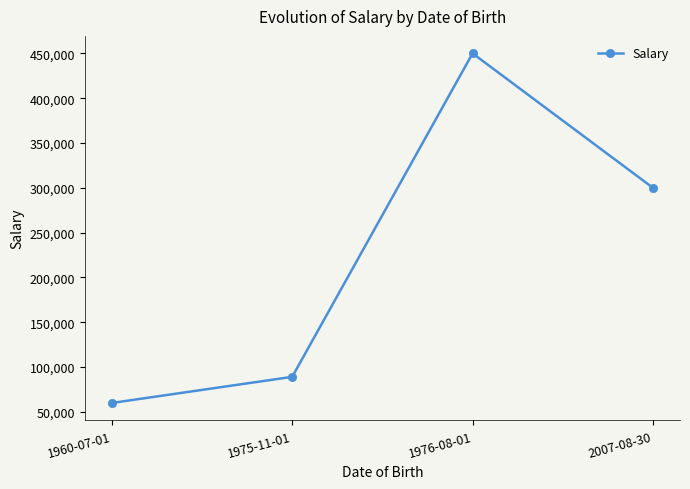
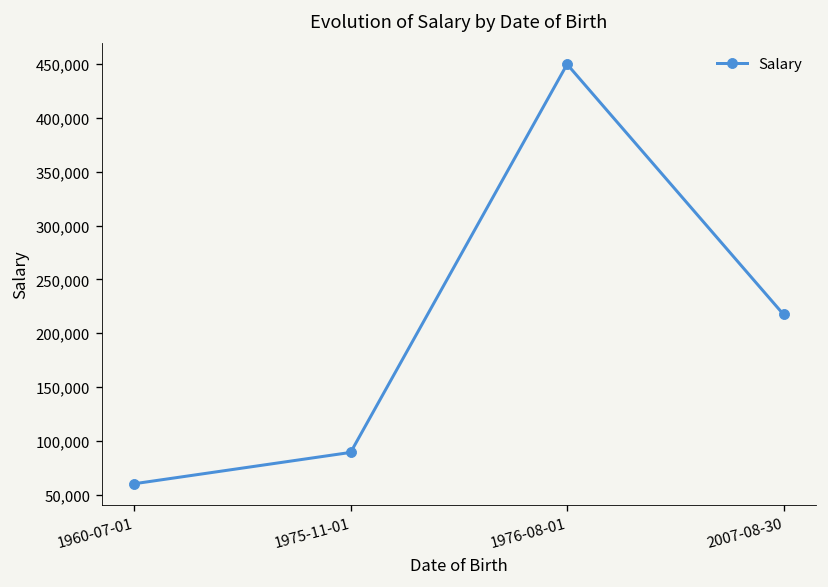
  {
    "1960-07-01": "60,000",
    "1975-11-01": "90,000",
    "1976-08-01": "450,000",
-   "2007-08-30": "300,000"
+   "2007-08-30": "220,000"
  }
